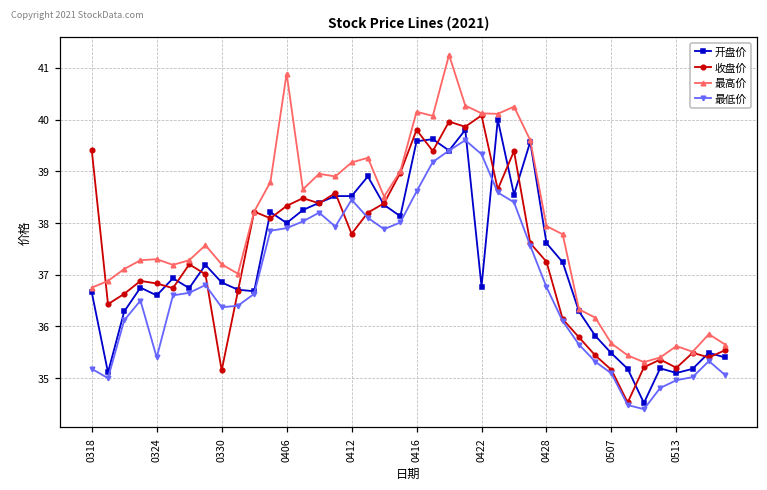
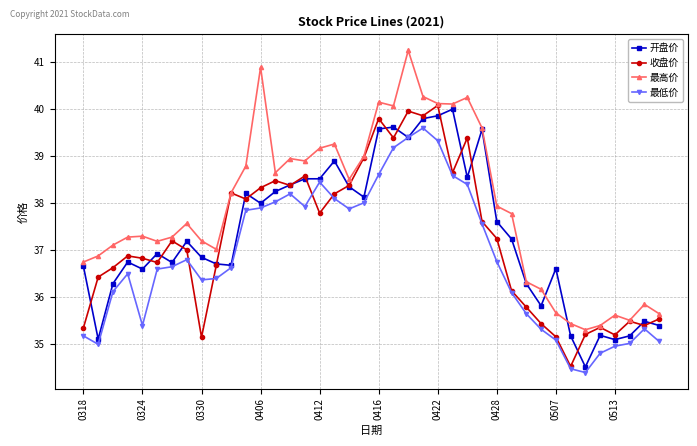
  {
    "开盘价": {
      "0318": 36.7,
      "0324": 36.6,
      "0330": 36.9,
      "0406": 38.0,
      "0412": 38.5,
      "0416": 39.6,
-     "0422": 36.8,
+     "0422": 39.9,
      "0428": 37.6,
-     "0507": 35.5,
+     "0507": 36.6,
      "0513": 35.1
    },
    "收盘价": {
-     "0318": 39.4,
+     "0318": 35.4,
      "0324": 36.8,
      "0330": 35.2,
      "0406": 38.3,
      "0412": 37.8,
      "0416": 39.8,
      "0428": 37.3,
      "0507": 35.2,
      "0513": 35.2
    },
    "最高价": {
      "0318": 36.8,
      "0324": 37.3,
      "0330": 37.2,
      "0406": 40.9,
      "0412": 39.2,
      "0416": 40.2,
      "0428": 37.9,
      "0507": 35.7,
      "0513": 35.6
    },
    "最低价": {
      "0318": 35.2,
      "0324": 35.4,
      "0330": 36.4,
      "0406": 37.9,
      "0412": 38.5,
      "0416": 38.6,
      "0422": 39.3,
      "0428": 36.8,
      "0507": 35.1,
      "0513": 35.0
    }
  }
